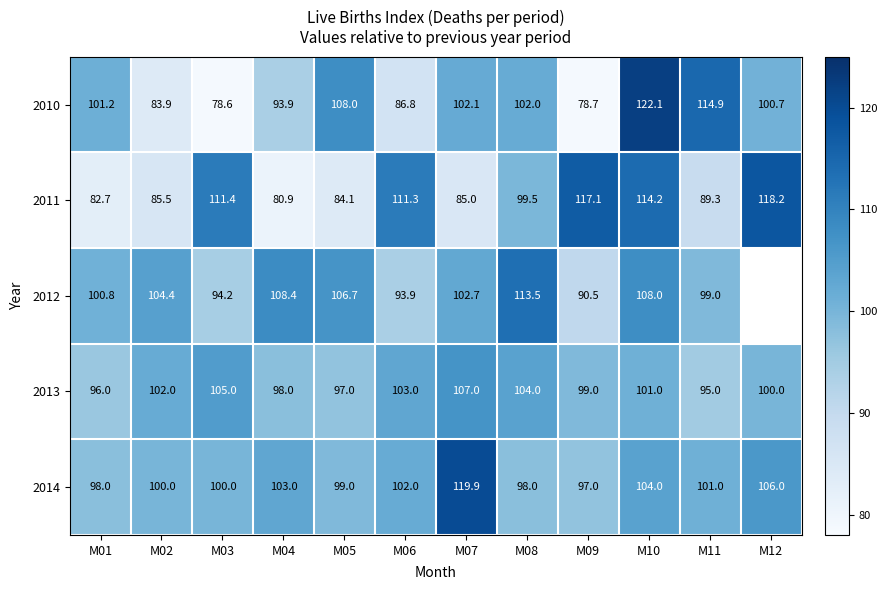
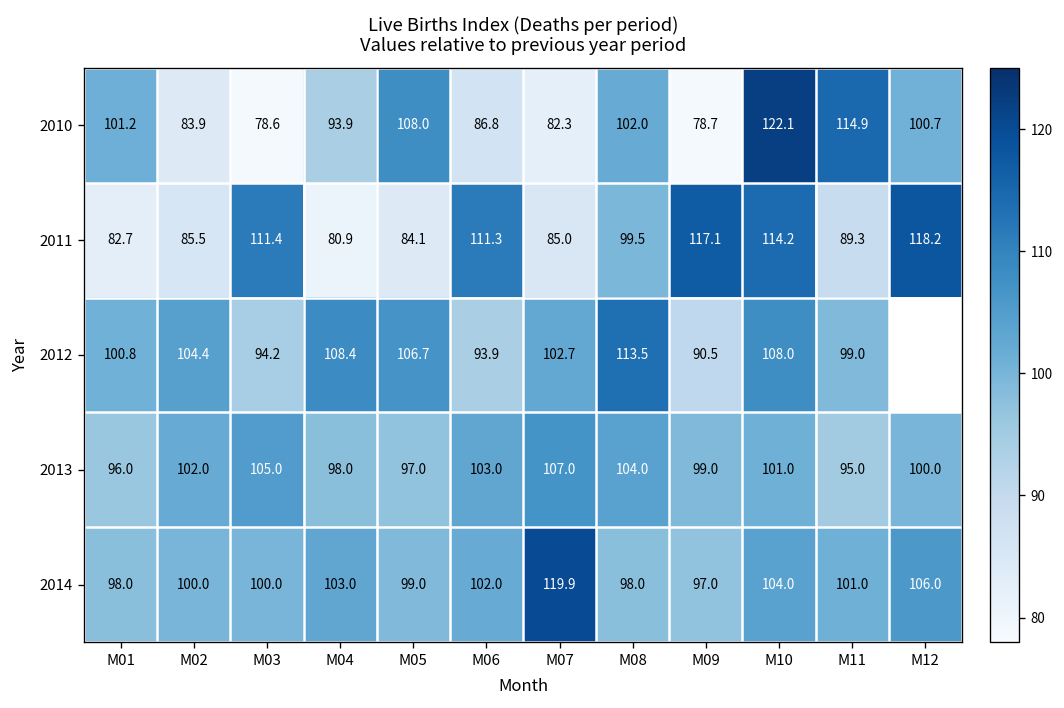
  {
    "2010": {
      "M01": 101.2,
      "M02": 83.9,
      "M03": 78.6,
      "M04": 93.9,
      "M05": 108.0,
      "M06": 86.8,
-     "M07": 102.1,
+     "M07": 82.3,
      "M08": 102.0,
      "M09": 78.7,
      "M10": 122.1,
      "M11": 114.9,
      "M12": 100.7
    },
    "2011": {
      "M01": 82.7,
      "M02": 85.5,
      "M03": 111.4,
      "M04": 80.9,
      "M05": 84.1,
      "M06": 111.3,
      "M07": 85.0,
      "M08": 99.5,
      "M09": 117.1,
      "M10": 114.2,
      "M11": 89.3,
      "M12": 118.2
    },
    "2012": {
      "M01": 100.8,
      "M02": 104.4,
      "M03": 94.2,
      "M04": 108.4,
      "M05": 106.7,
      "M06": 93.9,
      "M07": 102.7,
      "M08": 113.5,
      "M09": 90.5,
      "M10": 108.0,
      "M11": 99.0
    },
    "2013": {
      "M01": 96.0,
      "M02": 102.0,
      "M03": 105.0,
      "M04": 98.0,
      "M05": 97.0,
      "M06": 103.0,
      "M07": 107.0,
      "M08": 104.0,
      "M09": 99.0,
      "M10": 101.0,
      "M11": 95.0,
      "M12": 100.0
    },
    "2014": {
      "M01": 98.0,
      "M02": 100.0,
      "M03": 100.0,
      "M04": 103.0,
      "M05": 99.0,
      "M06": 102.0,
      "M07": 119.9,
      "M08": 98.0,
      "M09": 97.0,
      "M10": 104.0,
      "M11": 101.0,
      "M12": 106.0
    }
  }
